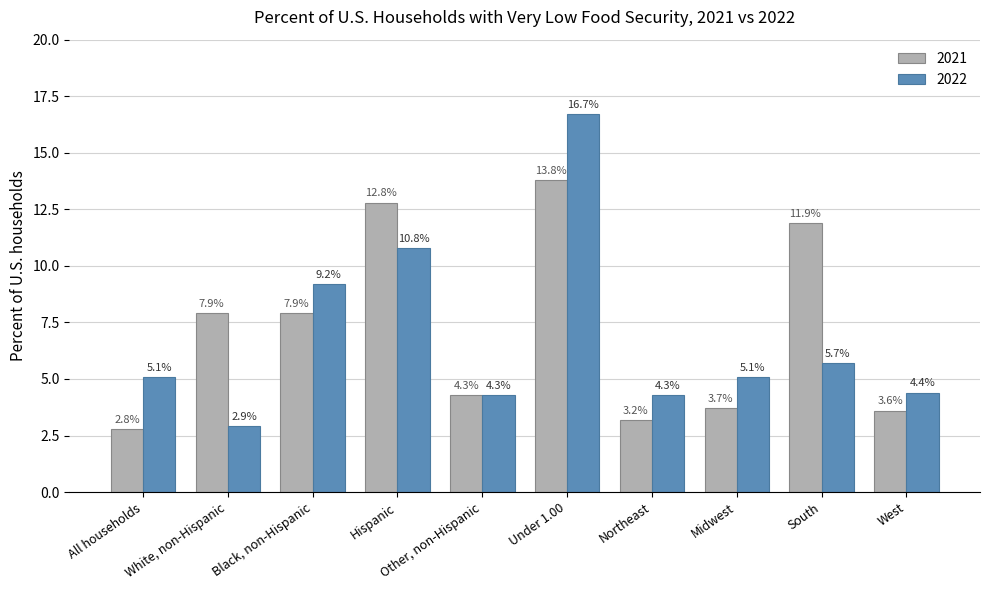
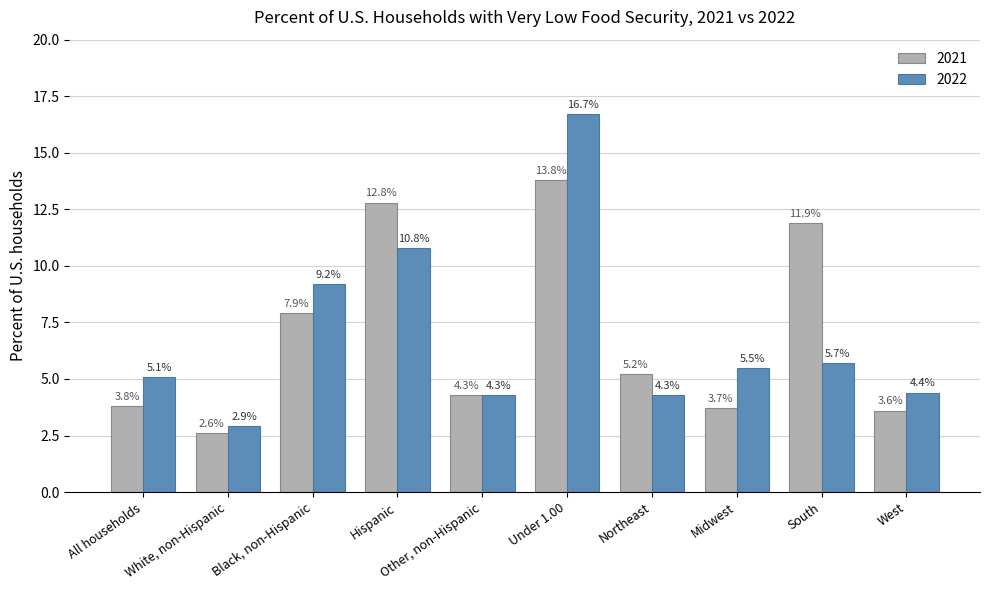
  {
    "2021": {
-     "All households": "2.8%",
-     "White, non-Hispanic": "7.9%",
+     "All households": "3.8%",
+     "White, non-Hispanic": "2.6%",
      "Black, non-Hispanic": "7.9%",
      "Hispanic": "12.8%",
      "Other, non-Hispanic": "4.3%",
      "Under 1.00": "13.8%",
-     "Northeast": "3.2%",
+     "Northeast": "5.2%",
      "Midwest": "3.7%",
      "South": "11.9%",
      "West": "3.6%"
    },
    "2022": {
      "All households": "5.1%",
      "White, non-Hispanic": "2.9%",
      "Black, non-Hispanic": "9.2%",
      "Hispanic": "10.8%",
      "Other, non-Hispanic": "4.3%",
      "Under 1.00": "16.7%",
      "Northeast": "4.3%",
-     "Midwest": "5.1%",
+     "Midwest": "5.5%",
      "South": "5.7%",
      "West": "4.4%"
    }
  }
